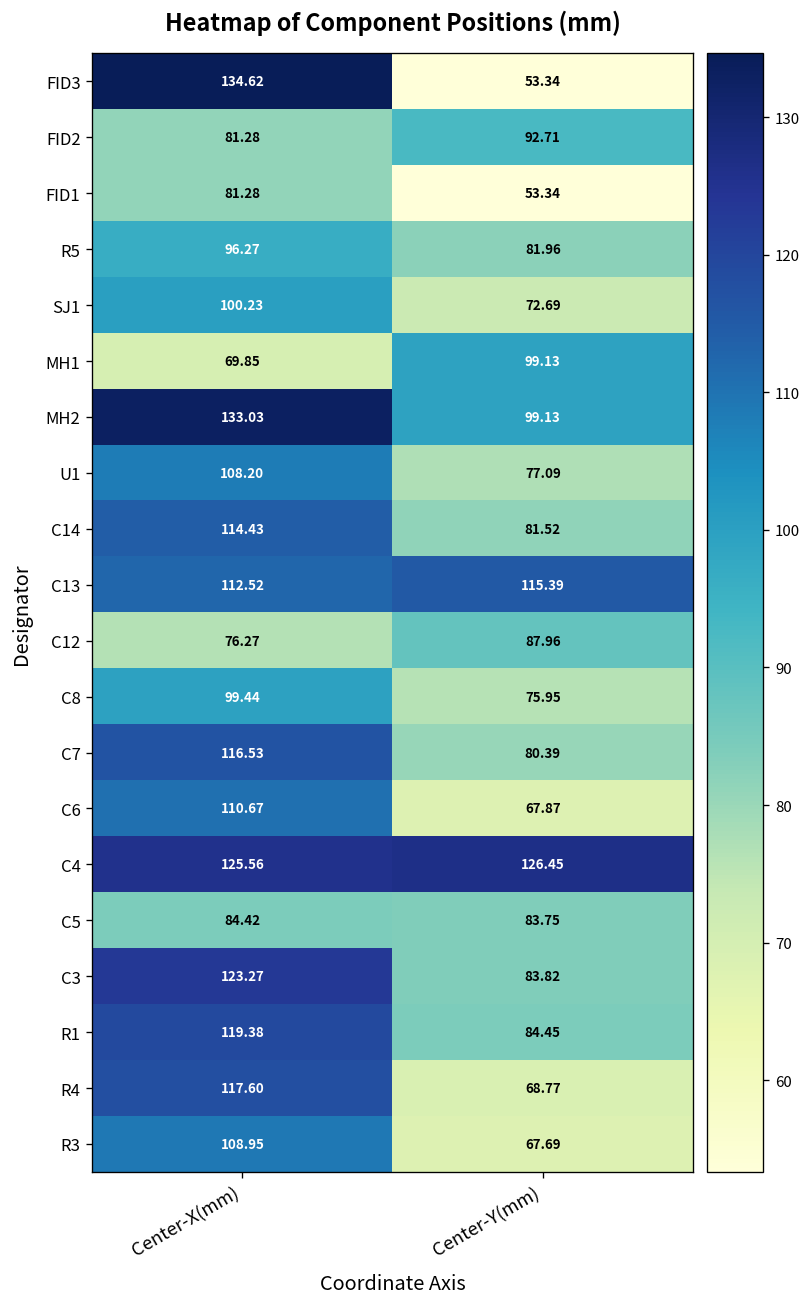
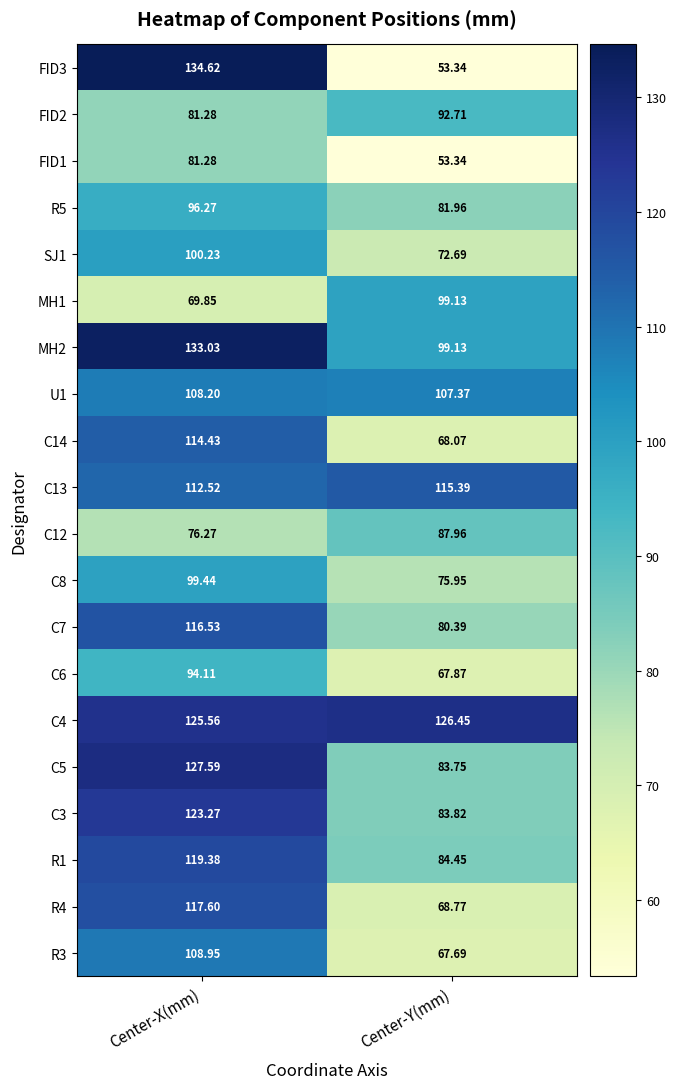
  {
    "FID3": {
      "Center-X(mm)": 134.62,
      "Center-Y(mm)": 53.34
    },
    "FID2": {
      "Center-X(mm)": 81.28,
      "Center-Y(mm)": 92.71
    },
    "FID1": {
      "Center-X(mm)": 81.28,
      "Center-Y(mm)": 53.34
    },
    "R5": {
      "Center-X(mm)": 96.27,
      "Center-Y(mm)": 81.96
    },
    "SJ1": {
      "Center-X(mm)": 100.23,
      "Center-Y(mm)": 72.69
    },
    "MH1": {
      "Center-X(mm)": 69.85,
      "Center-Y(mm)": 99.13
    },
    "MH2": {
      "Center-X(mm)": 133.03,
      "Center-Y(mm)": 99.13
    },
    "U1": {
      "Center-X(mm)": 108.20,
-     "Center-Y(mm)": 77.09
+     "Center-Y(mm)": 107.37
    },
    "C14": {
      "Center-X(mm)": 114.43,
-     "Center-Y(mm)": 81.52
+     "Center-Y(mm)": 68.07
    },
    "C13": {
      "Center-X(mm)": 112.52,
      "Center-Y(mm)": 115.39
    },
    "C12": {
      "Center-X(mm)": 76.27,
      "Center-Y(mm)": 87.96
    },
    "C8": {
      "Center-X(mm)": 99.44,
      "Center-Y(mm)": 75.95
    },
    "C7": {
      "Center-X(mm)": 116.53,
      "Center-Y(mm)": 80.39
    },
    "C6": {
-     "Center-X(mm)": 110.67,
+     "Center-X(mm)": 94.11,
      "Center-Y(mm)": 67.87
    },
    "C4": {
      "Center-X(mm)": 125.56,
      "Center-Y(mm)": 126.45
    },
    "C5": {
-     "Center-X(mm)": 84.42,
+     "Center-X(mm)": 127.59,
      "Center-Y(mm)": 83.75
    },
    "C3": {
      "Center-X(mm)": 123.27,
      "Center-Y(mm)": 83.82
    },
    "R1": {
      "Center-X(mm)": 119.38,
      "Center-Y(mm)": 84.45
    },
    "R4": {
      "Center-X(mm)": 117.60,
      "Center-Y(mm)": 68.77
    },
    "R3": {
      "Center-X(mm)": 108.95,
      "Center-Y(mm)": 67.69
    }
  }
